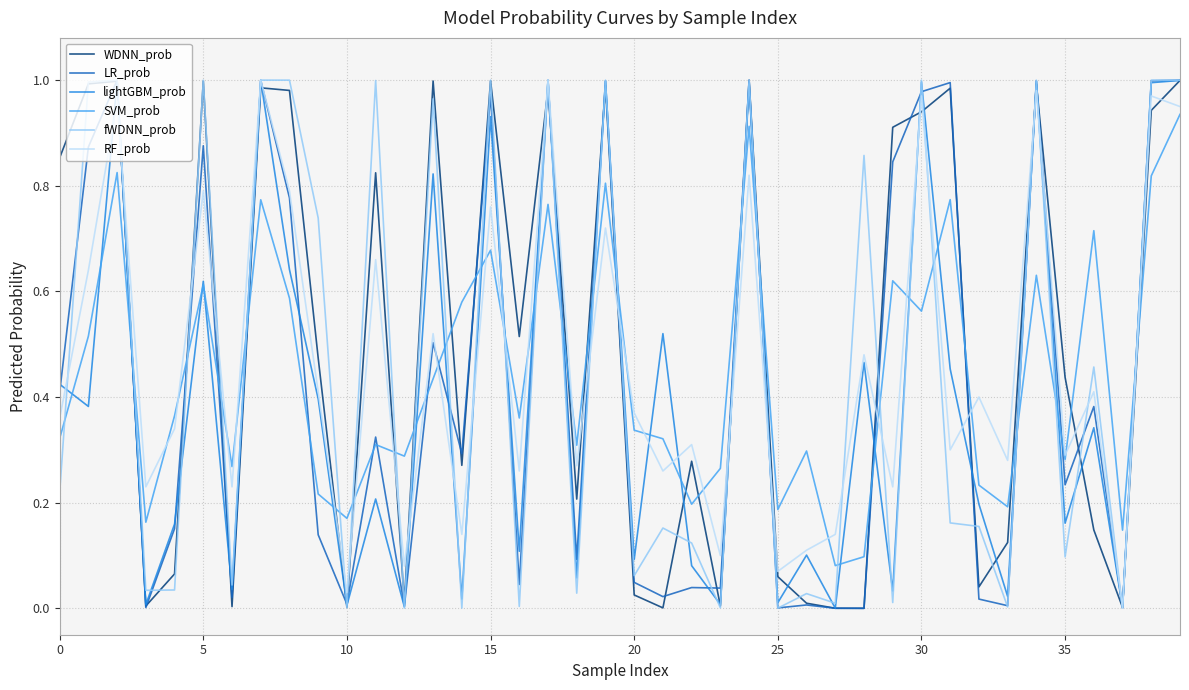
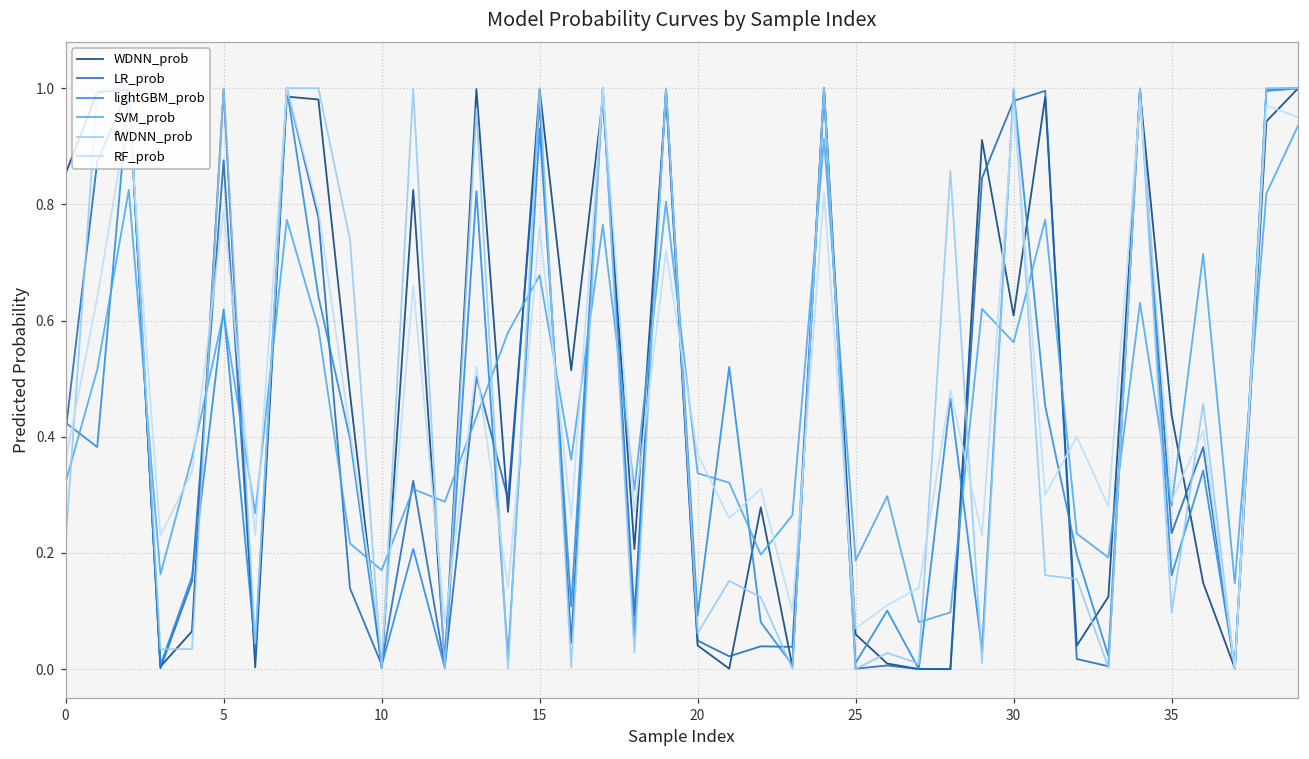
  {
    "WDNN_prob": {
      "0": 0.85,
-     "20": 0.03,
+     "20": 0.04,
      "25": 0.06,
-     "30": 0.94,
+     "30": 0.61,
      "35": 0.44
    }
  }
